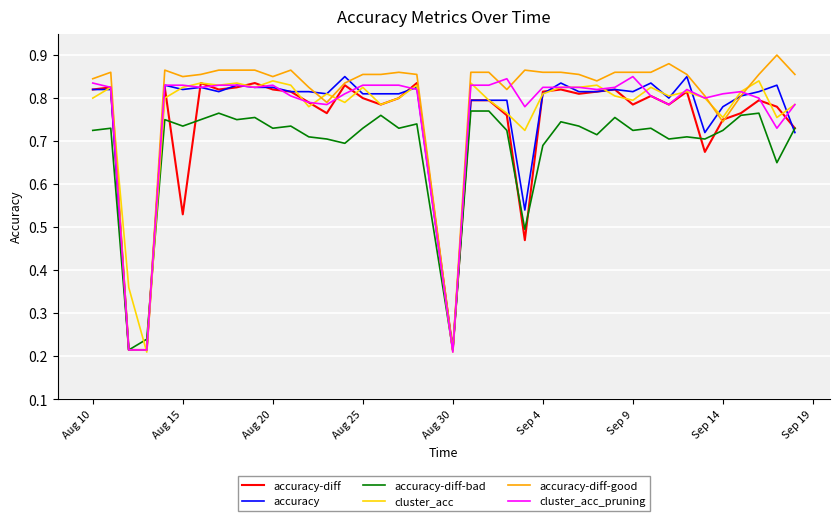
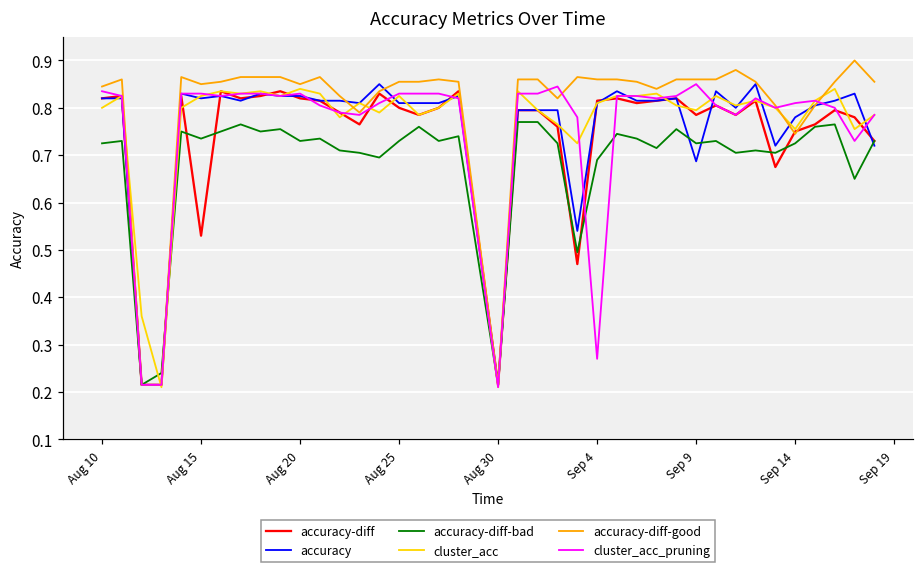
  {
    "accuracy-diff": {
      "Aug 15": 0.53,
      "Aug 25": 0.80,
      "Sep 9": 0.79
    },
    "accuracy": {
      "Aug 25": 0.81,
-     "Sep 9": 0.82,
+     "Sep 9": 0.69,
      "Sep 14": 0.78
    },
    "accuracy-diff-bad": {
      "Aug 10": 0.73,
      "Aug 15": 0.74,
      "Aug 20": 0.73,
      "Aug 25": 0.73,
      "Sep 4": 0.69,
      "Sep 9": 0.73,
      "Sep 14": 0.73
    },
    "cluster_acc_pruning": {
      "Aug 10": 0.84,
-     "Sep 4": 0.83,
+     "Sep 4": 0.27,
      "Sep 9": 0.85,
      "Sep 14": 0.81
    }
  }
